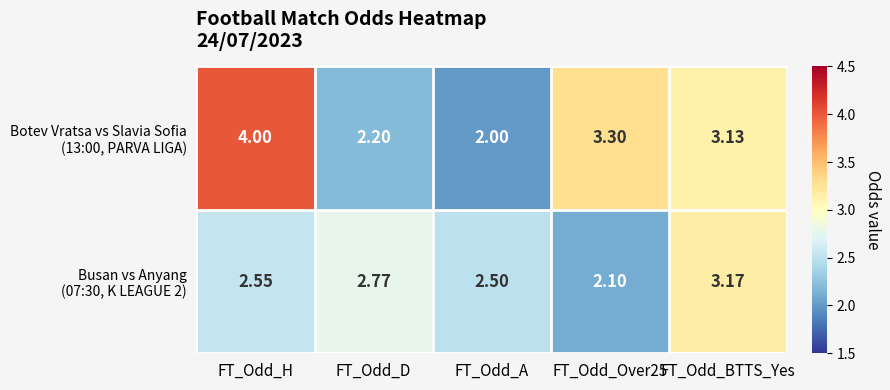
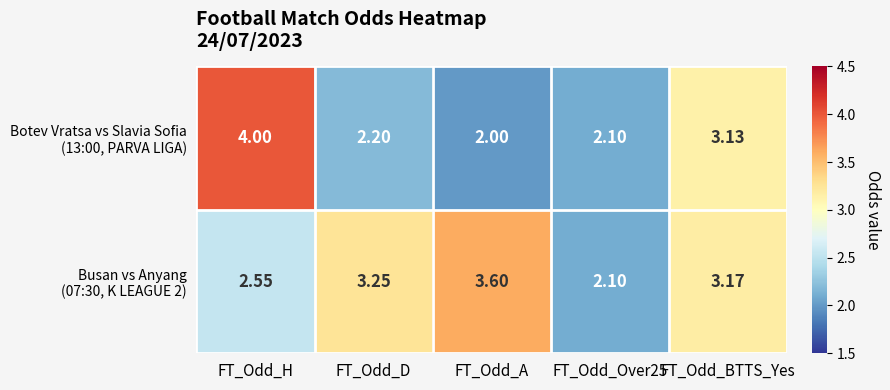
  {
    "Botev Vratsa vs Slavia Sofia (13:00, PARVA LIGA)": {
      "FT_Odd_H": 4.00,
      "FT_Odd_D": 2.20,
      "FT_Odd_A": 2.00,
-     "FT_Odd_Over25": 3.30,
+     "FT_Odd_Over25": 2.10,
      "FT_Odd_BTTS_Yes": 3.13
    },
    "Busan vs Anyang (07:30, K LEAGUE 2)": {
      "FT_Odd_H": 2.55,
-     "FT_Odd_D": 2.77,
-     "FT_Odd_A": 2.50,
+     "FT_Odd_D": 3.25,
+     "FT_Odd_A": 3.60,
      "FT_Odd_Over25": 2.10,
      "FT_Odd_BTTS_Yes": 3.17
    }
  }
